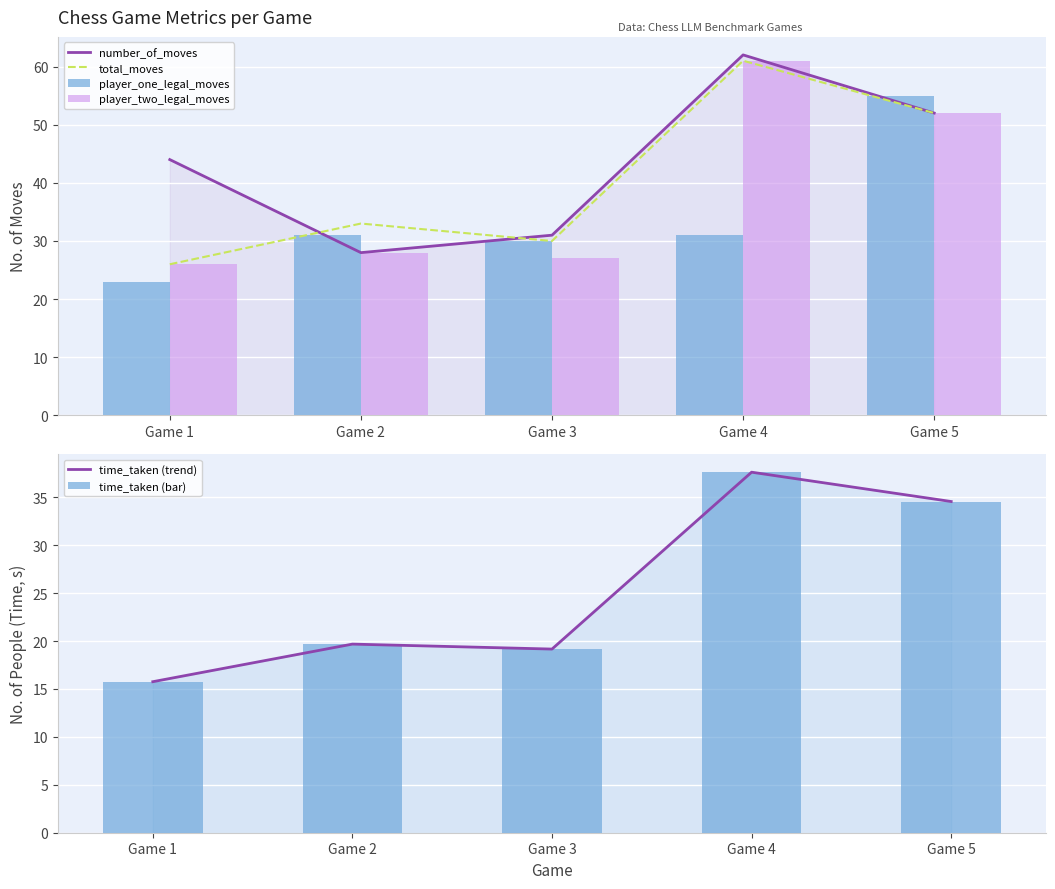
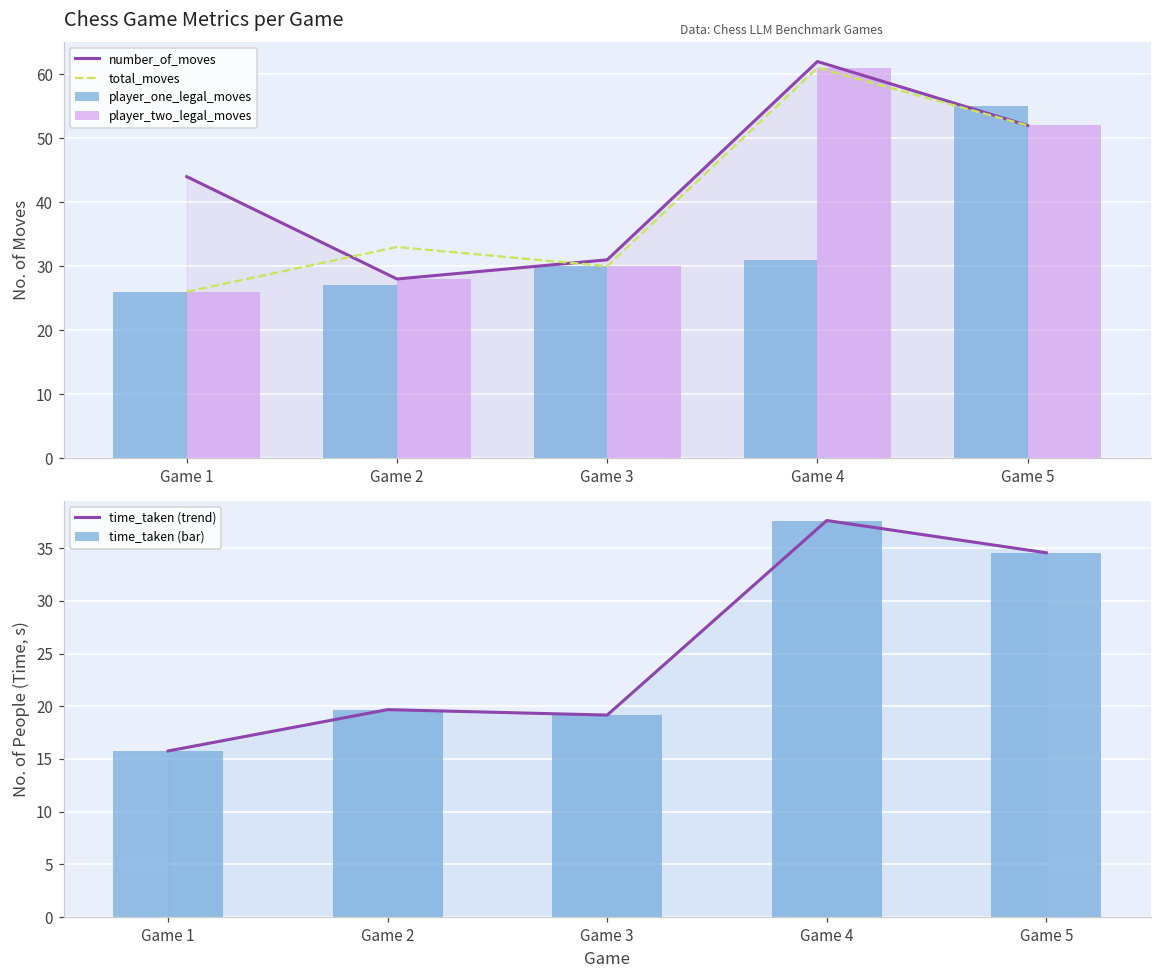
  {
    "Chess Game Metrics per Game": {
      "player_one_legal_moves": {
-       "Game 1": 23,
-       "Game 2": 31,
+       "Game 1": 26,
+       "Game 2": 27,
        "Game 3": 30,
        "Game 4": 31,
        "Game 5": 55
      },
      "number_of_moves": {
        "Game 1": 44,
        "Game 2": 28,
        "Game 3": 31,
        "Game 4": 62
      },
      "total_moves": {
        "Game 1": 26,
        "Game 2": 33,
        "Game 3": 30,
        "Game 4": 61
      },
      "player_two_legal_moves": {
        "Game 1": 26,
        "Game 2": 28,
-       "Game 3": 27,
+       "Game 3": 30,
        "Game 4": 61,
        "Game 5": 52
      }
    }
  }
